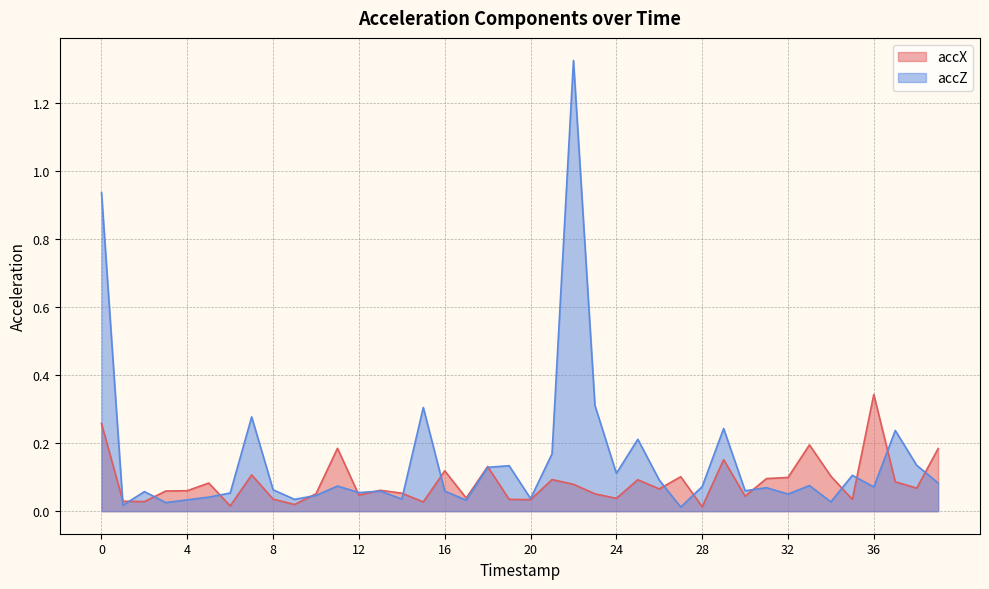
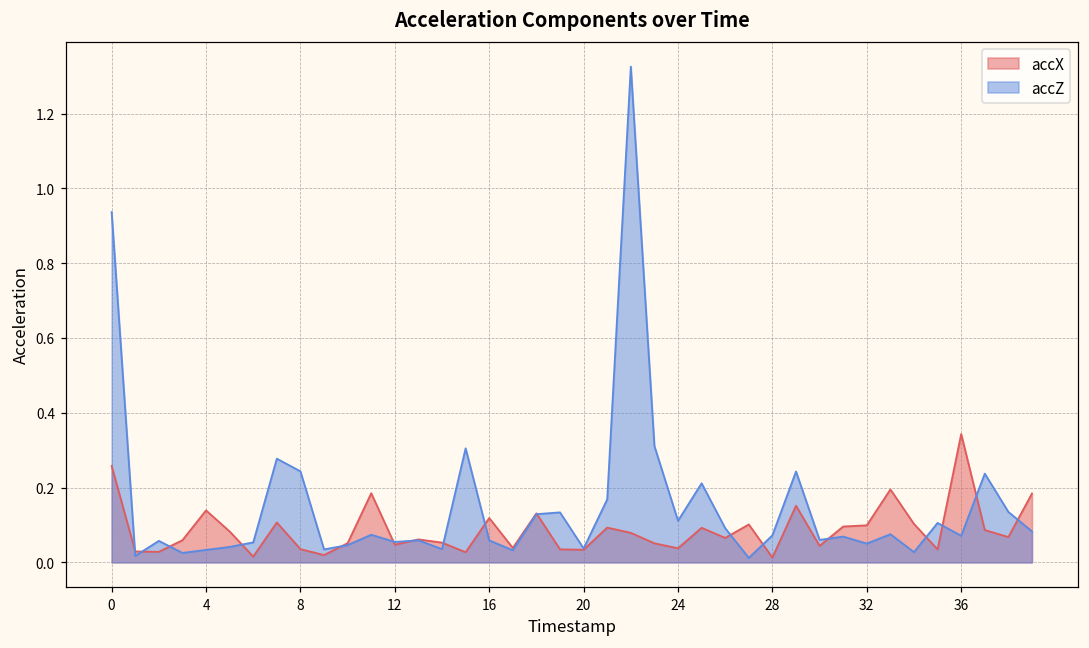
  {
    "accX": {
      "0": 0.26,
-     "4": 0.06,
+     "4": 0.14,
      "8": 0.04,
      "16": 0.12,
      "24": 0.04,
      "28": 0.01,
      "32": 0.10,
      "36": 0.34
    },
    "accZ": {
      "0": 0.94,
      "4": 0.03,
-     "8": 0.06,
+     "8": 0.24,
      "16": 0.06,
      "24": 0.11,
      "28": 0.07,
      "32": 0.05,
      "36": 0.07
    }
  }
